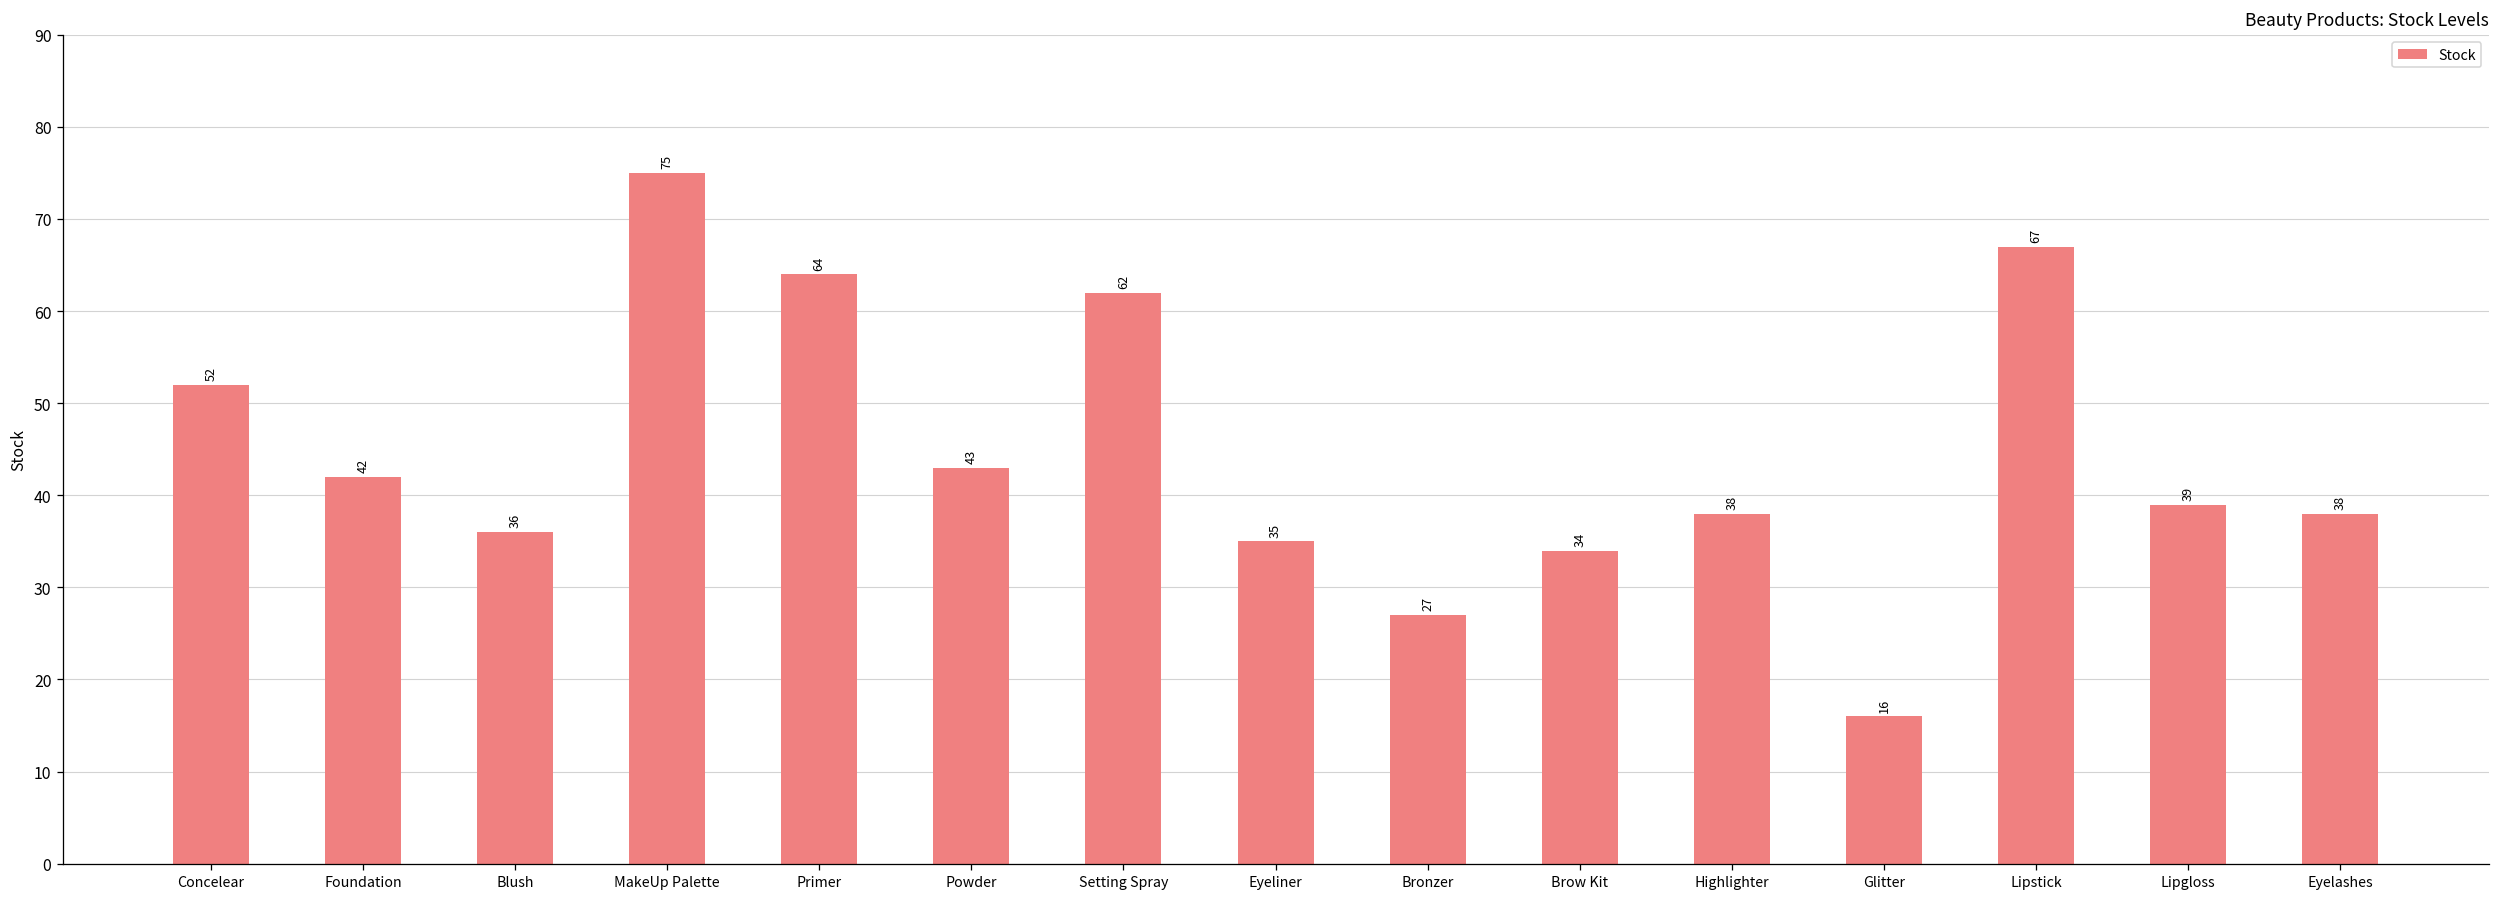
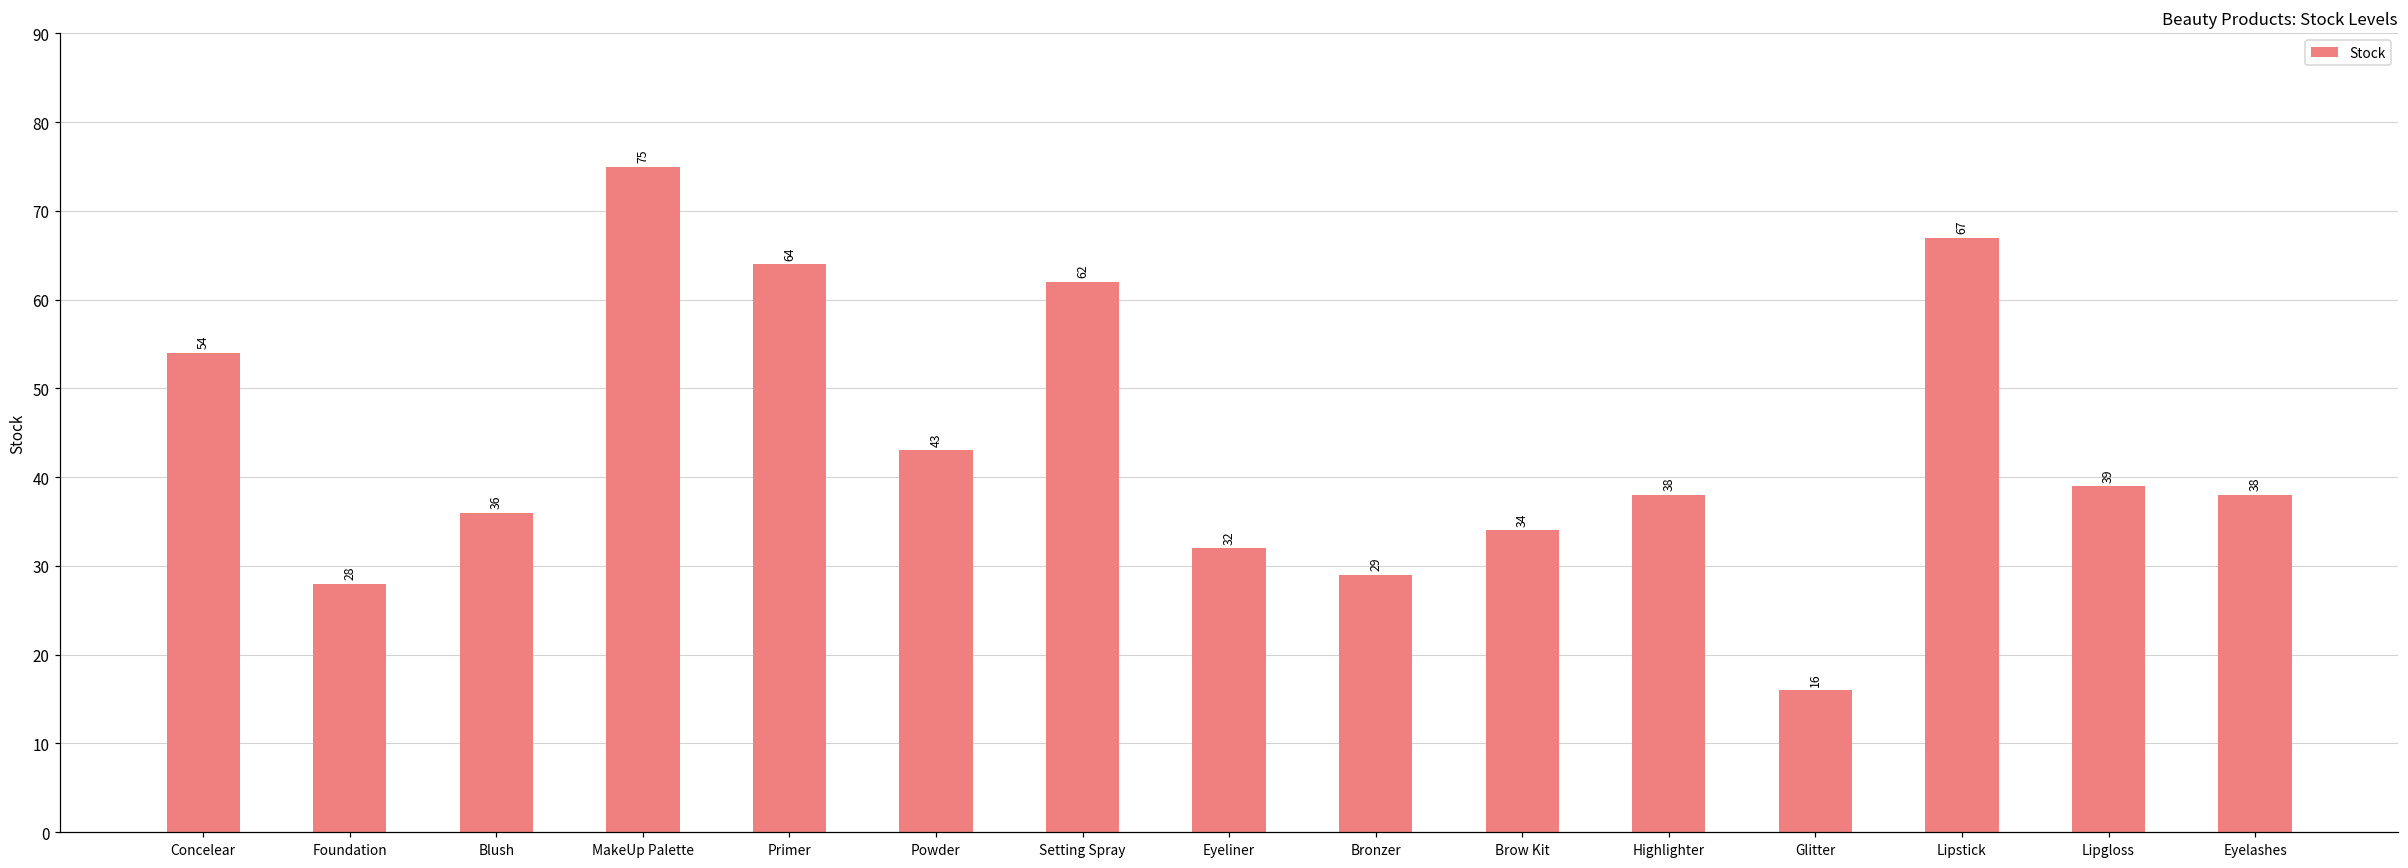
  {
-   "Concelear": 52,
-   "Foundation": 42,
+   "Concelear": 54,
+   "Foundation": 28,
    "Blush": 36,
    "MakeUp Palette": 75,
    "Primer": 64,
    "Powder": 43,
    "Setting Spray": 62,
-   "Eyeliner": 35,
-   "Bronzer": 27,
+   "Eyeliner": 32,
+   "Bronzer": 29,
    "Brow Kit": 34,
    "Highlighter": 38,
    "Glitter": 16,
    "Lipstick": 67,
    "Lipgloss": 39,
    "Eyelashes": 38
  }
